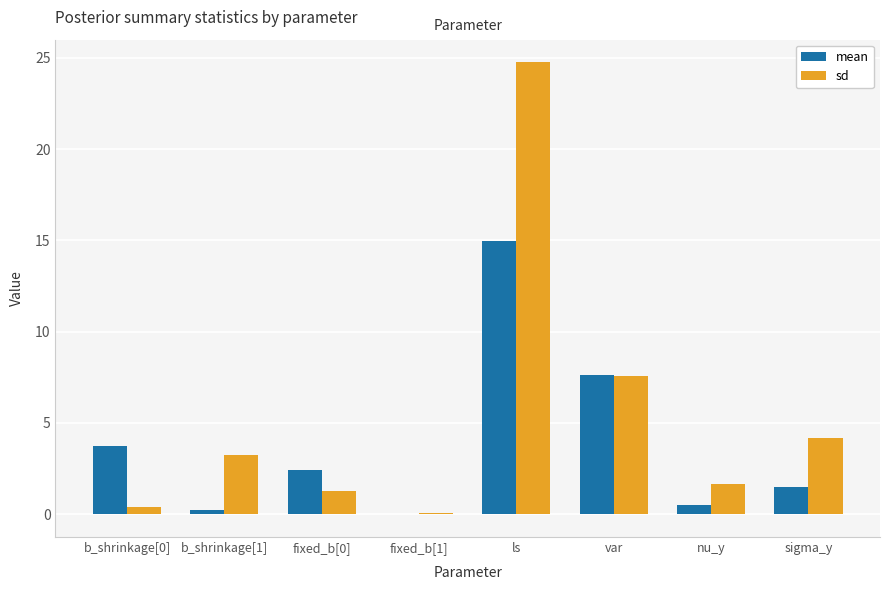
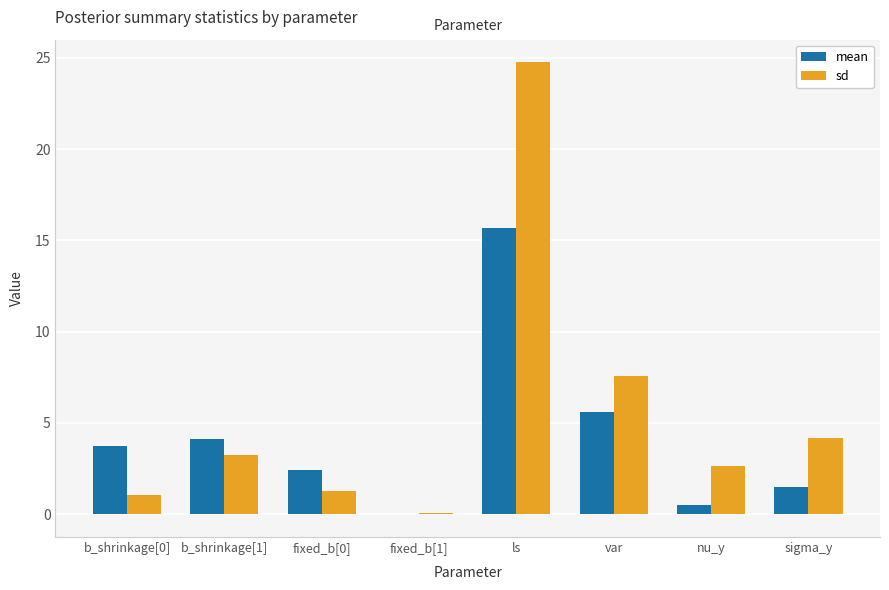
  {
    "mean": {
      "b_shrinkage[0]": 3.7,
-     "b_shrinkage[1]": 0.2,
+     "b_shrinkage[1]": 4.1,
      "fixed_b[0]": 2.4,
-     "ls": 15.0,
-     "var": 7.6,
+     "ls": 15.7,
+     "var": 5.6,
      "nu_y": 0.5,
      "sigma_y": 1.5
    },
    "sd": {
-     "b_shrinkage[0]": 0.4,
+     "b_shrinkage[0]": 1.0,
      "b_shrinkage[1]": 3.2,
      "fixed_b[0]": 1.3,
      "ls": 24.8,
      "var": 7.6,
-     "nu_y": 1.6,
+     "nu_y": 2.6,
      "sigma_y": 4.2
    }
  }
